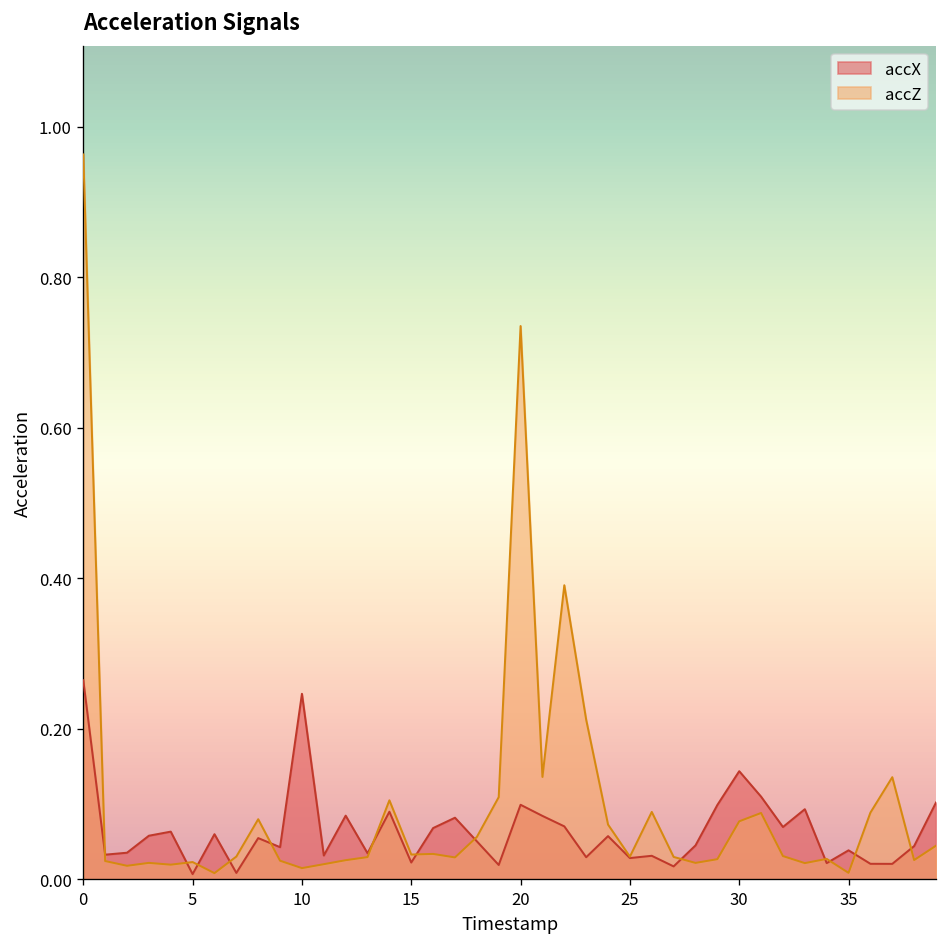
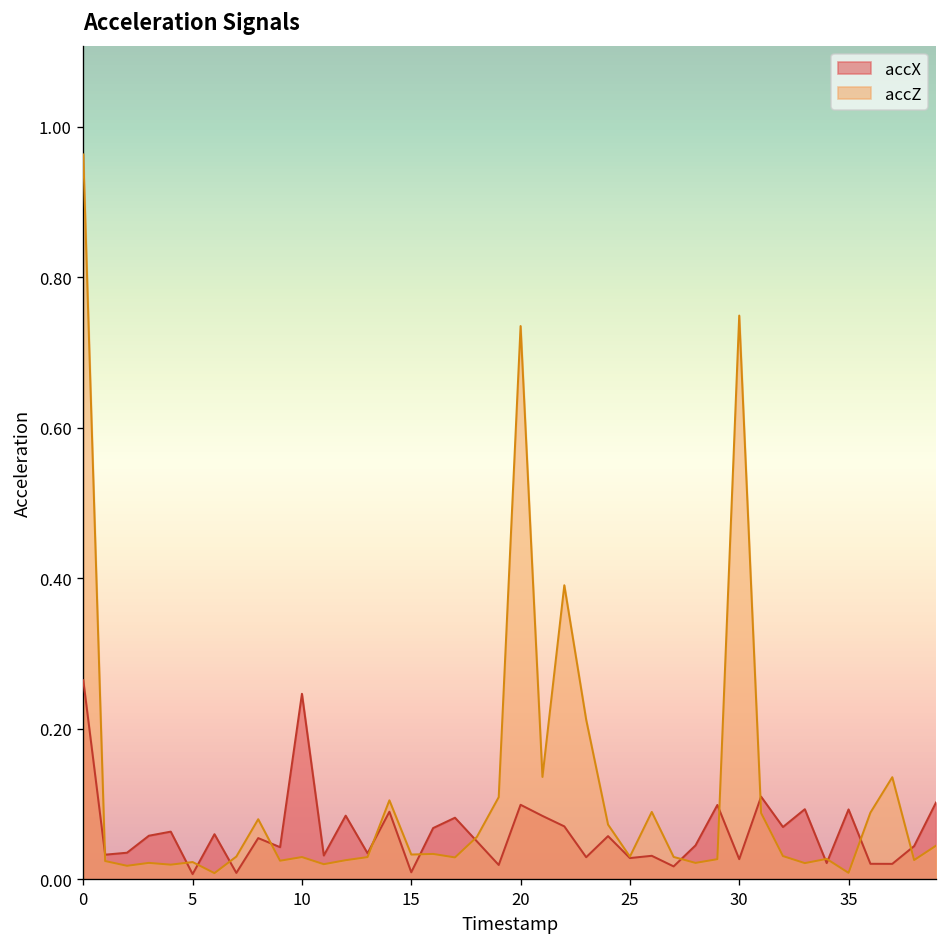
  {
    "accX": {
      "0": 0.26,
      "5": 0.01,
      "10": 0.25,
-     "15": 0.02,
+     "15": 0.01,
      "20": 0.10,
-     "30": 0.14,
-     "35": 0.04
+     "30": 0.03,
+     "35": 0.09
    },
    "accZ": {
      "0": 0.96,
      "5": 0.02,
-     "10": 0.02,
+     "10": 0.03,
      "15": 0.03,
      "20": 0.74,
-     "30": 0.08,
+     "30": 0.75,
      "35": 0.01
    }
  }
